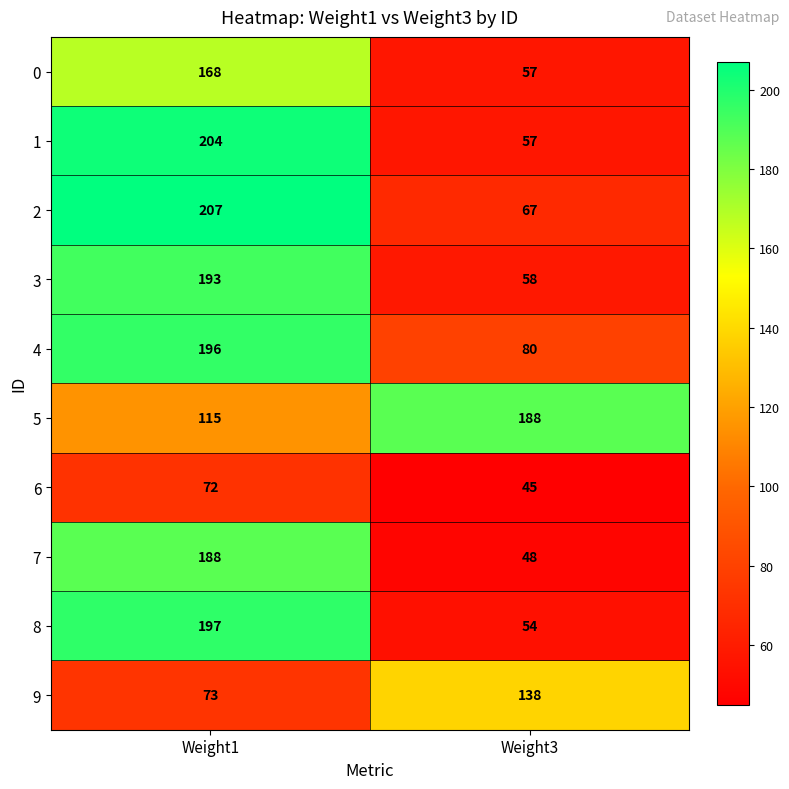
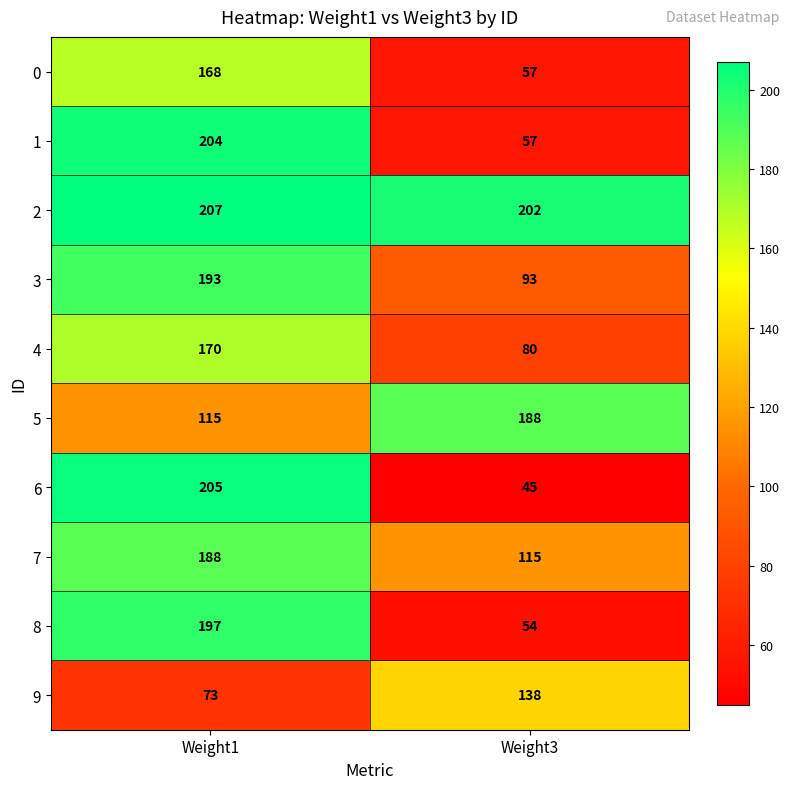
  {
    "0": {
      "Weight1": 168,
      "Weight3": 57
    },
    "1": {
      "Weight1": 204,
      "Weight3": 57
    },
    "2": {
      "Weight1": 207,
-     "Weight3": 67
+     "Weight3": 202
    },
    "3": {
      "Weight1": 193,
-     "Weight3": 58
+     "Weight3": 93
    },
    "4": {
-     "Weight1": 196,
+     "Weight1": 170,
      "Weight3": 80
    },
    "5": {
      "Weight1": 115,
      "Weight3": 188
    },
    "6": {
-     "Weight1": 72,
+     "Weight1": 205,
      "Weight3": 45
    },
    "7": {
      "Weight1": 188,
-     "Weight3": 48
+     "Weight3": 115
    },
    "8": {
      "Weight1": 197,
      "Weight3": 54
    },
    "9": {
      "Weight1": 73,
      "Weight3": 138
    }
  }
